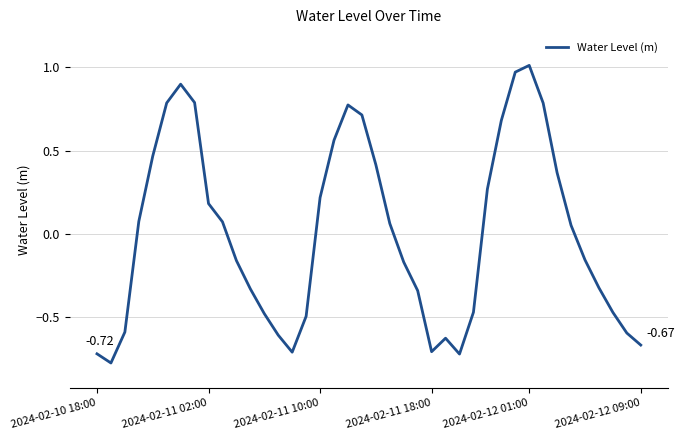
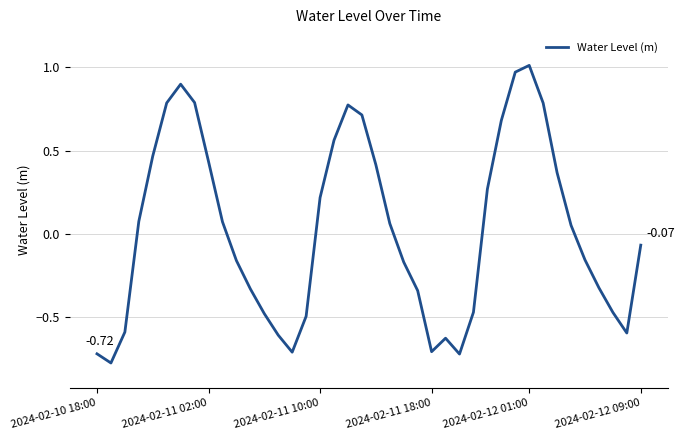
  {
    "2024-02-10 18:00": -0.72,
-   "2024-02-11 02:00": 0.18,
-   "2024-02-12 09:00": -0.67
+   "2024-02-11 02:00": 0.43,
+   "2024-02-12 09:00": -0.07
  }
